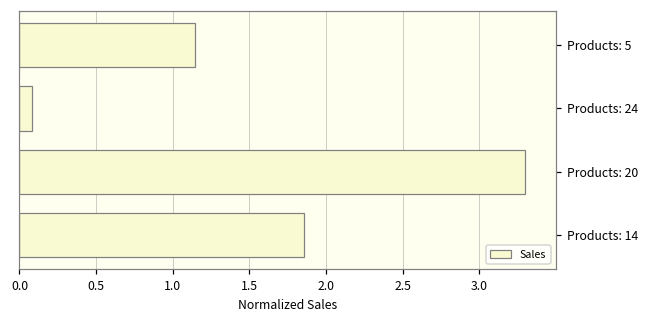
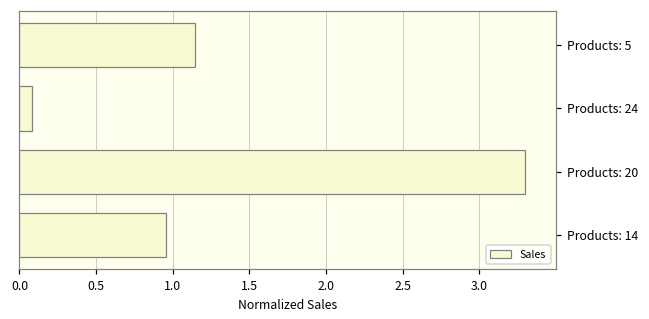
  {
    "Products: 5": 1.15,
    "Products: 24": 0.08,
    "Products: 20": 3.30,
-   "Products: 14": 1.86
+   "Products: 14": 0.95
  }
